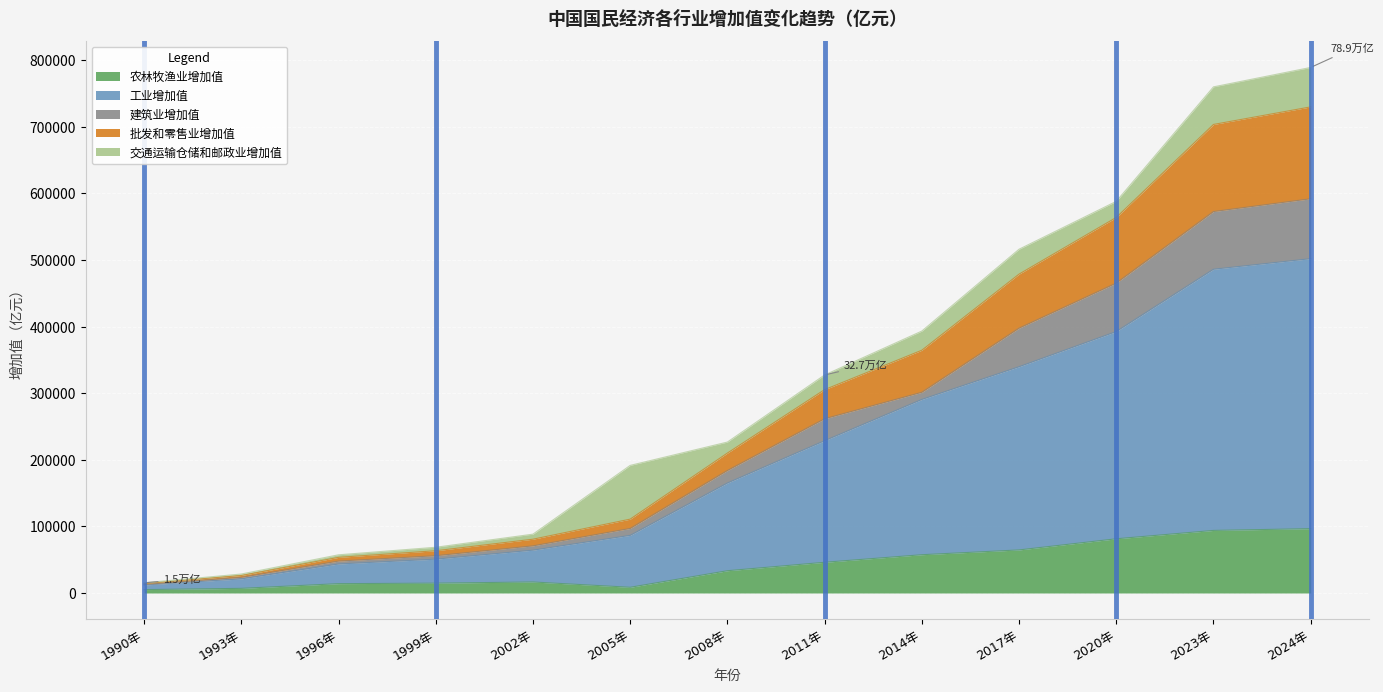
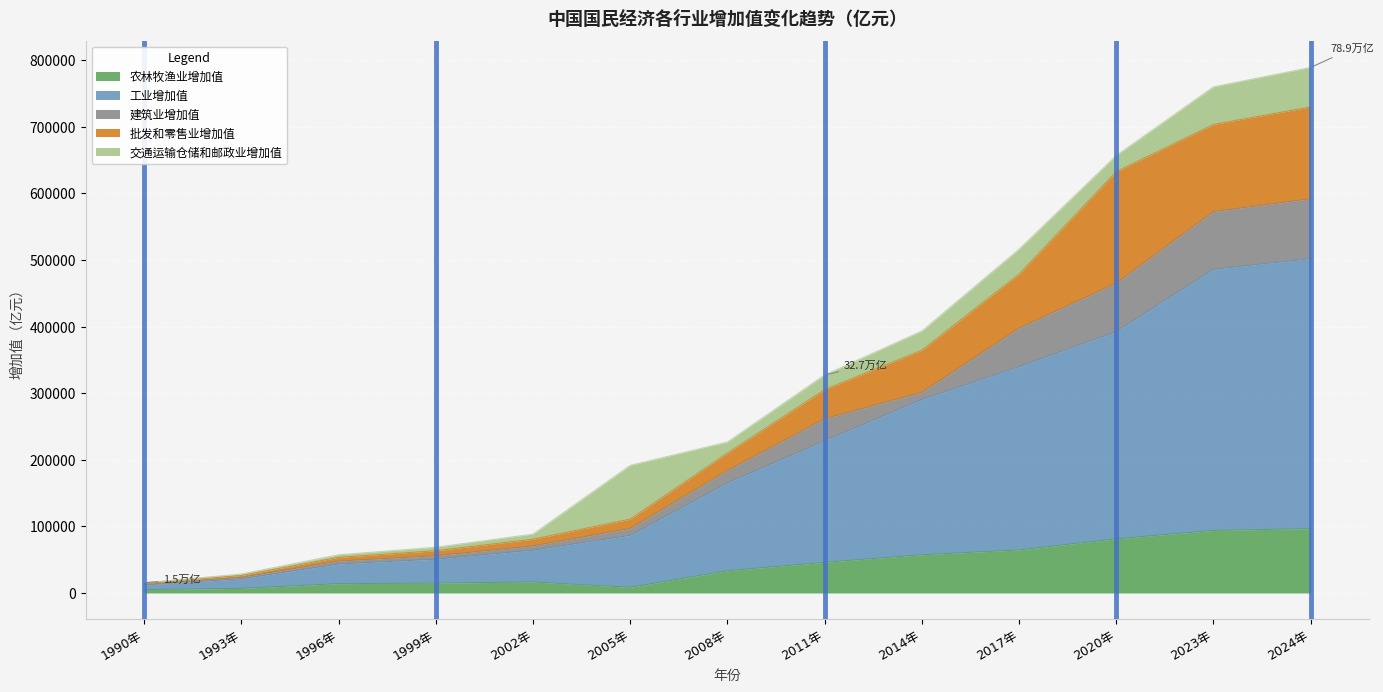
  {
    "农林牧渔业增加值": {
      "1990年": 10000,
      "1993年": 10000,
      "1996年": 10000,
      "1999年": 10000,
      "2002年": 20000,
      "2005年": 10000,
      "2008年": 30000,
      "2011年": 50000,
      "2014年": 60000,
      "2017年": 60000,
      "2020年": 80000,
      "2023年": 90000,
      "2024年": 100000
    },
    "工业增加值": {
      "1996年": 30000,
      "1999年": 40000,
      "2002年": 50000,
      "2005年": 80000,
      "2008年": 130000,
      "2011年": 180000,
      "2014年": 230000,
      "2017年": 280000,
      "2020年": 310000,
      "2023年": 390000,
      "2024年": 410000
    },
    "建筑业增加值": {
      "1996年": 0,
      "1999年": 10000,
      "2002年": 10000,
      "2005年": 10000,
      "2008年": 20000,
      "2011年": 30000,
      "2014年": 10000,
      "2017年": 60000,
      "2020年": 70000,
      "2023年": 90000,
      "2024年": 90000
    },
    "批发和零售业增加值": {
      "1999年": 10000,
      "2002年": 10000,
      "2005年": 10000,
      "2008年": 30000,
      "2011年": 40000,
      "2014年": 60000,
      "2017年": 80000,
-     "2020年": 100000,
+     "2020年": 170000,
      "2023年": 130000,
      "2024年": 140000
    },
    "交通运输仓储和邮政业增加值": {
      "1999年": 10000,
      "2002年": 10000,
      "2005年": 80000,
      "2008年": 20000,
      "2014年": 30000,
      "2017年": 40000,
      "2020年": 20000,
      "2023年": 60000
    }
  }
